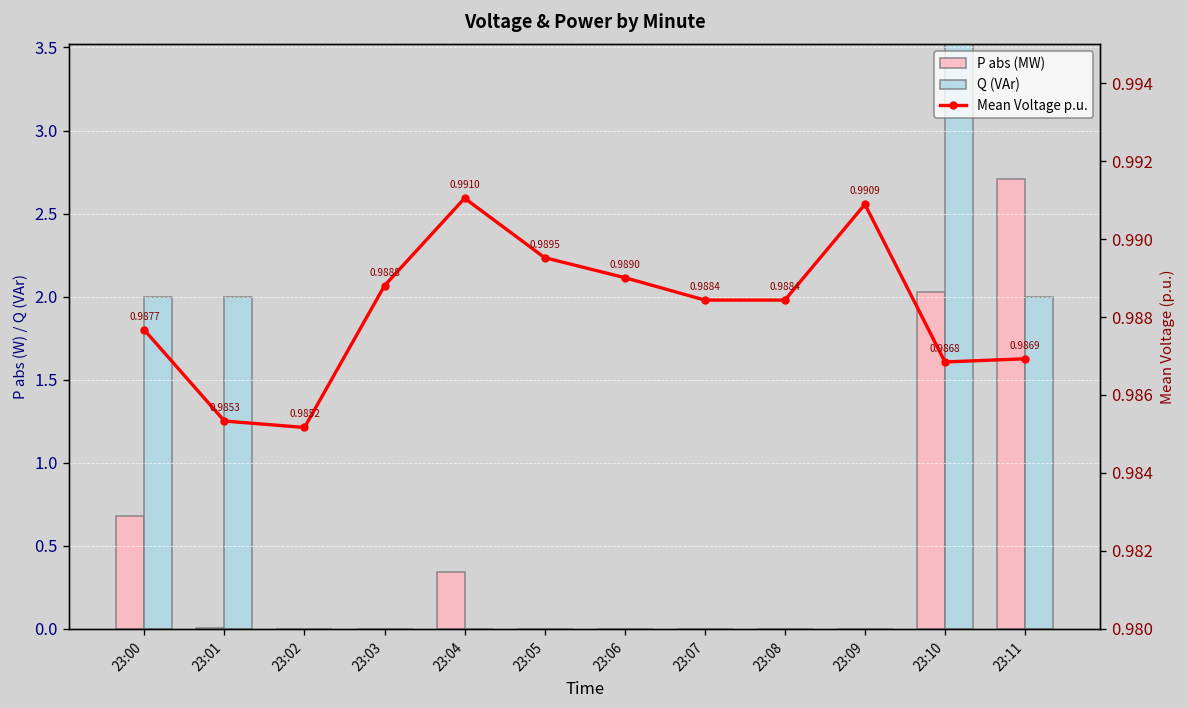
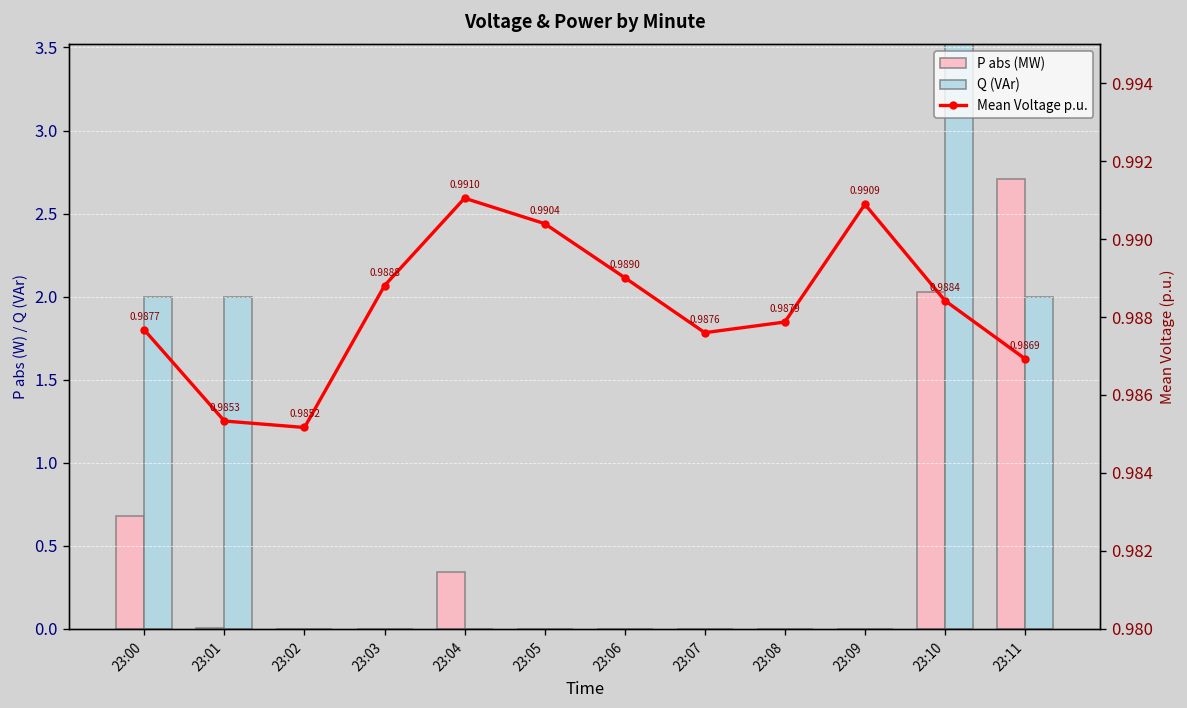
  {
    "Mean Voltage p.u.": {
      "23:00": 0.9877,
      "23:01": 0.9853,
      "23:02": 0.9852,
      "23:03": 0.9888,
      "23:04": 0.9910,
-     "23:05": 0.9895,
+     "23:05": 0.9904,
      "23:06": 0.9890,
-     "23:07": 0.9884,
-     "23:08": 0.9884,
+     "23:07": 0.9876,
+     "23:08": 0.9879,
      "23:09": 0.9909,
-     "23:10": 0.9868,
+     "23:10": 0.9884,
      "23:11": 0.9869
    }
  }
